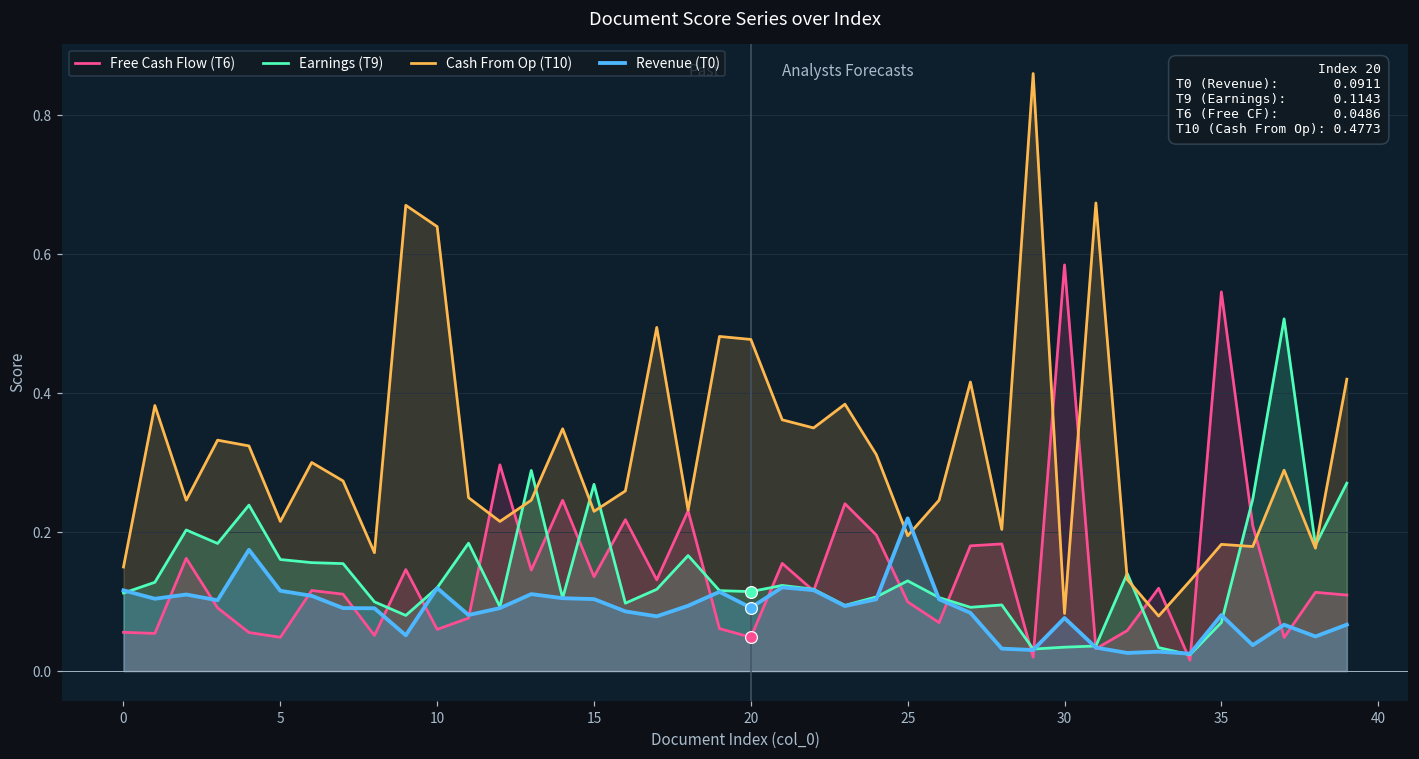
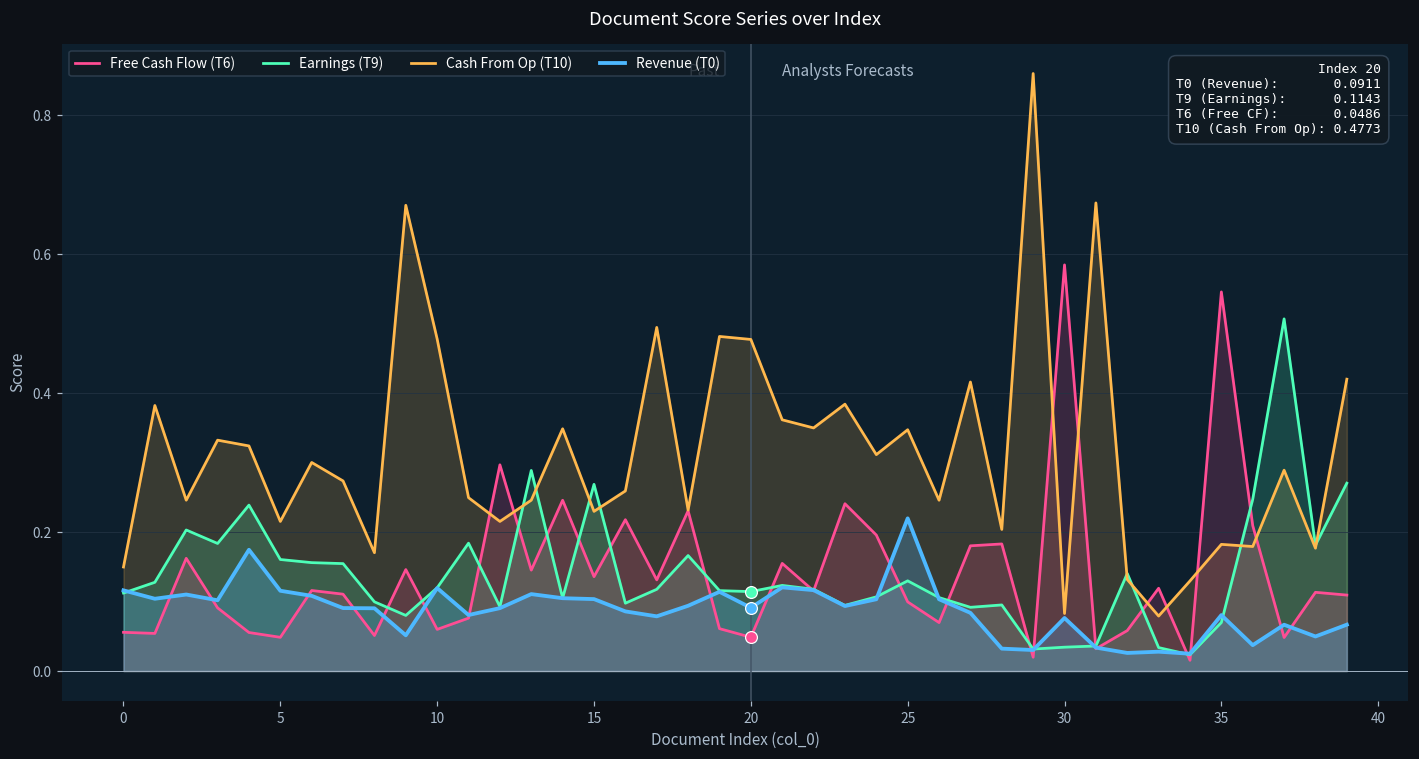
  {
    "Cash From Op (T10)": {
      "0": 0.15,
      "5": 0.22,
-     "10": 0.64,
+     "10": 0.48,
      "15": 0.23,
      "20": 0.48,
-     "25": 0.19,
+     "25": 0.35,
      "30": 0.08,
      "35": 0.18
    }
  }
